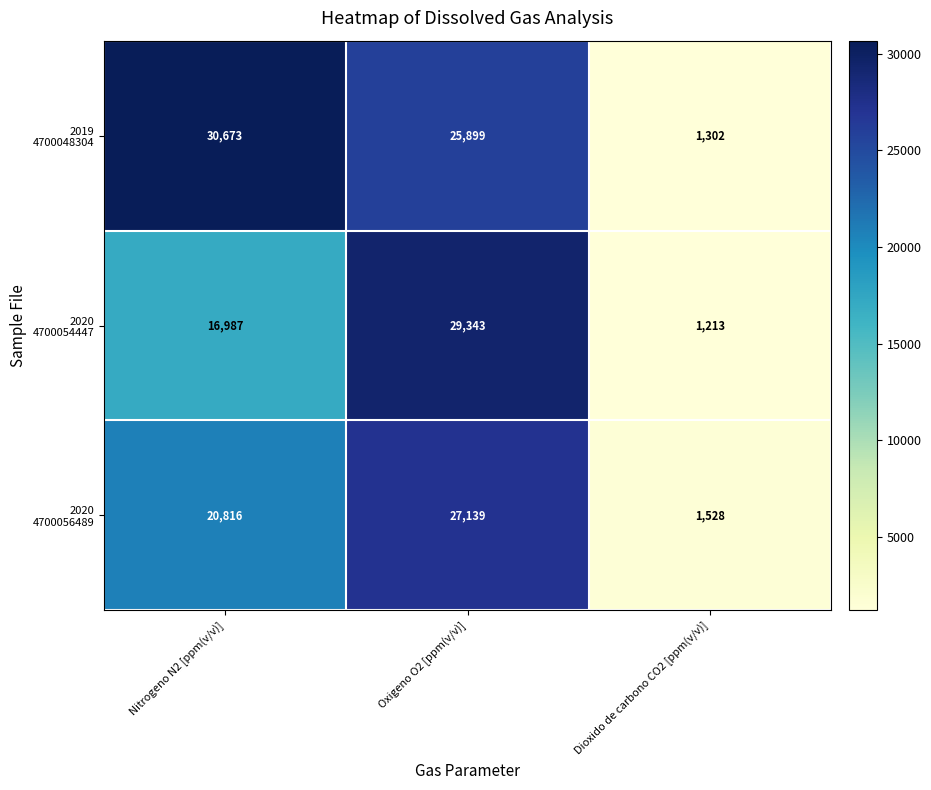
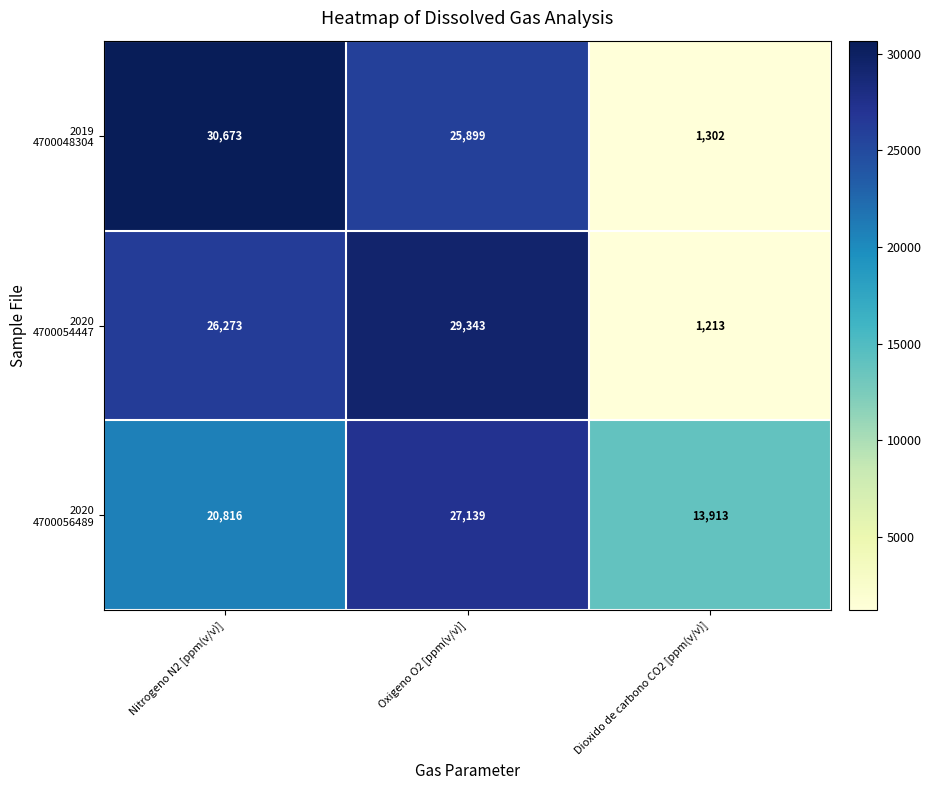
  {
    "2019 4700048304": {
      "Nitrogeno N2 [ppm(v/v)]": "30,673",
      "Oxigeno O2 [ppm(v/v)]": "25,899",
      "Dioxido de carbono CO2 [ppm(v/v)]": "1,302"
    },
    "2020 4700054447": {
-     "Nitrogeno N2 [ppm(v/v)]": "16,987",
+     "Nitrogeno N2 [ppm(v/v)]": "26,273",
      "Oxigeno O2 [ppm(v/v)]": "29,343",
      "Dioxido de carbono CO2 [ppm(v/v)]": "1,213"
    },
    "2020 4700056489": {
      "Nitrogeno N2 [ppm(v/v)]": "20,816",
      "Oxigeno O2 [ppm(v/v)]": "27,139",
-     "Dioxido de carbono CO2 [ppm(v/v)]": "1,528"
+     "Dioxido de carbono CO2 [ppm(v/v)]": "13,913"
    }
  }
